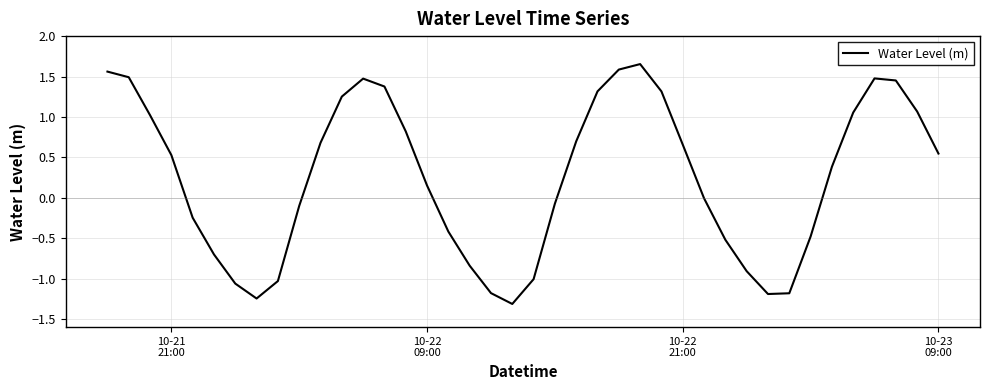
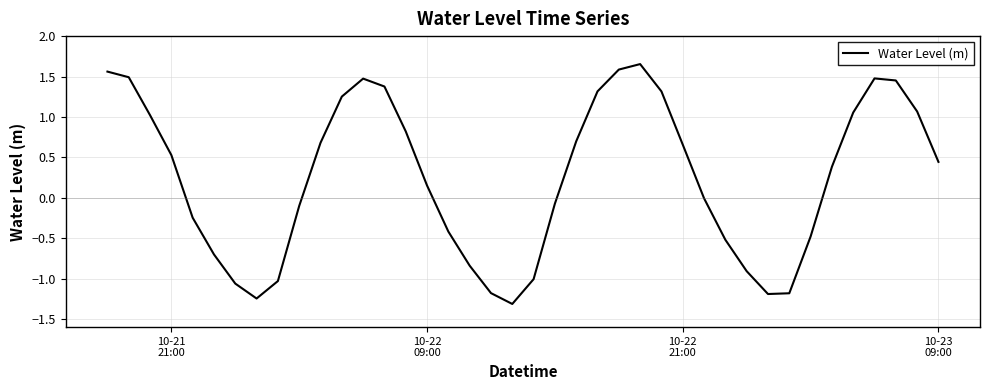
  {
    "10-21 21:00": 0.5,
    "10-22 09:00": 0.2,
    "10-22 21:00": 0.7,
-   "10-23 09:00": 0.5
+   "10-23 09:00": 0.4
  }
